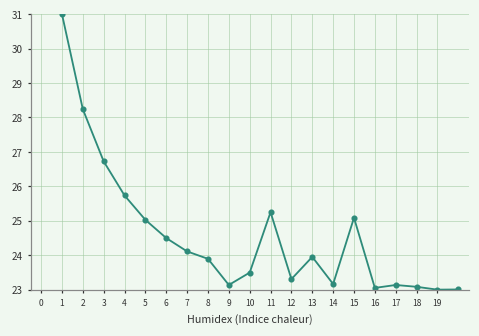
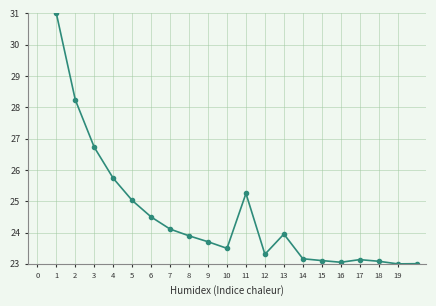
  {
    "1": 31.0,
    "2": 28.2,
    "3": 26.7,
    "4": 25.7,
    "5": 25.0,
    "6": 24.5,
    "7": 24.1,
    "8": 23.9,
-   "9": 23.1,
+   "9": 23.7,
    "10": 23.5,
    "11": 25.2,
    "12": 23.3,
    "13": 24.0,
    "14": 23.2,
-   "15": 25.1,
+   "15": 23.1,
    "16": 23.1,
    "17": 23.1,
    "18": 23.1,
    "19": 23.0
  }
